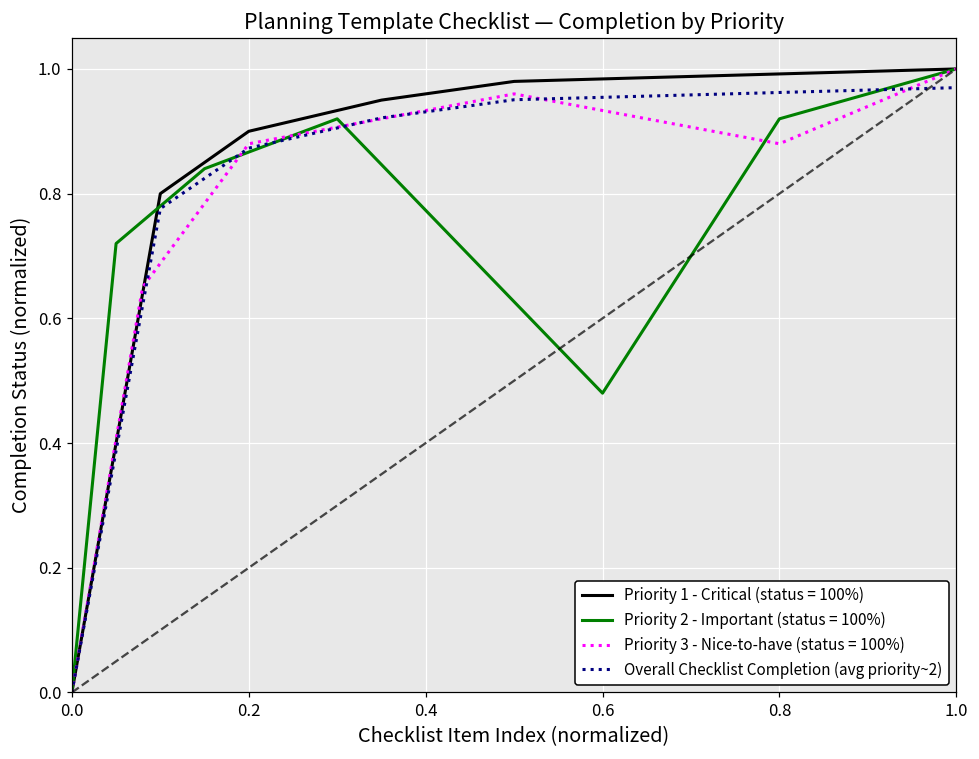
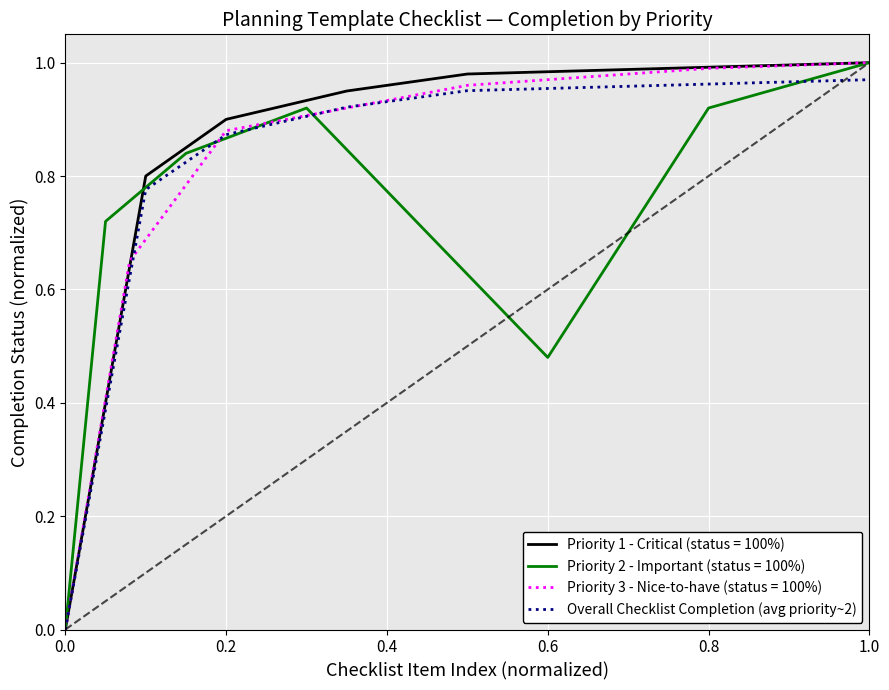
  {
    "Priority 2 - Important (status = 100%)": {
      "0.6": 0.48,
      "0.8": 0.92
    },
    "Priority 3 - Nice-to-have (status = 100%)": {
      "0.2": 0.88,
-     "0.8": 0.88
+     "0.8": 0.99
    },
    "Overall Checklist Completion (avg priority~2)": {
      "0.2": 0.87,
      "1.0": 0.97
    }
  }
